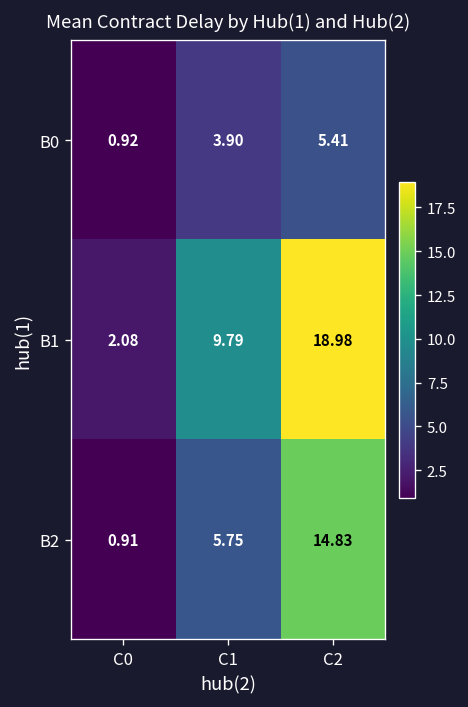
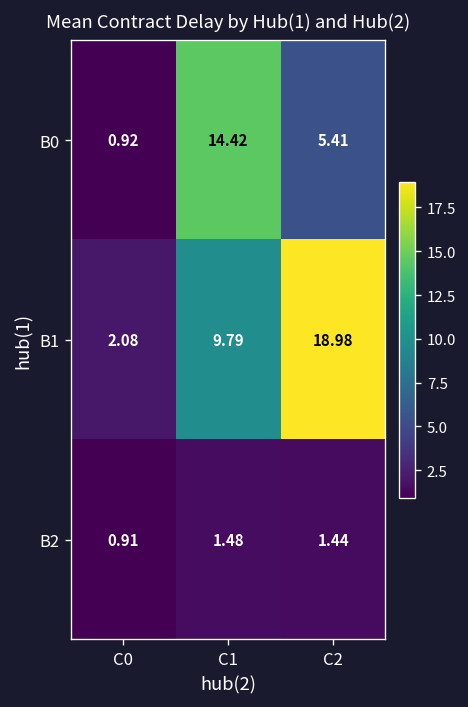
  {
    "B0": {
      "C0": 0.92,
-     "C1": 3.90,
+     "C1": 14.42,
      "C2": 5.41
    },
    "B1": {
      "C0": 2.08,
      "C1": 9.79,
      "C2": 18.98
    },
    "B2": {
      "C0": 0.91,
-     "C1": 5.75,
-     "C2": 14.83
+     "C1": 1.48,
+     "C2": 1.44
    }
  }
